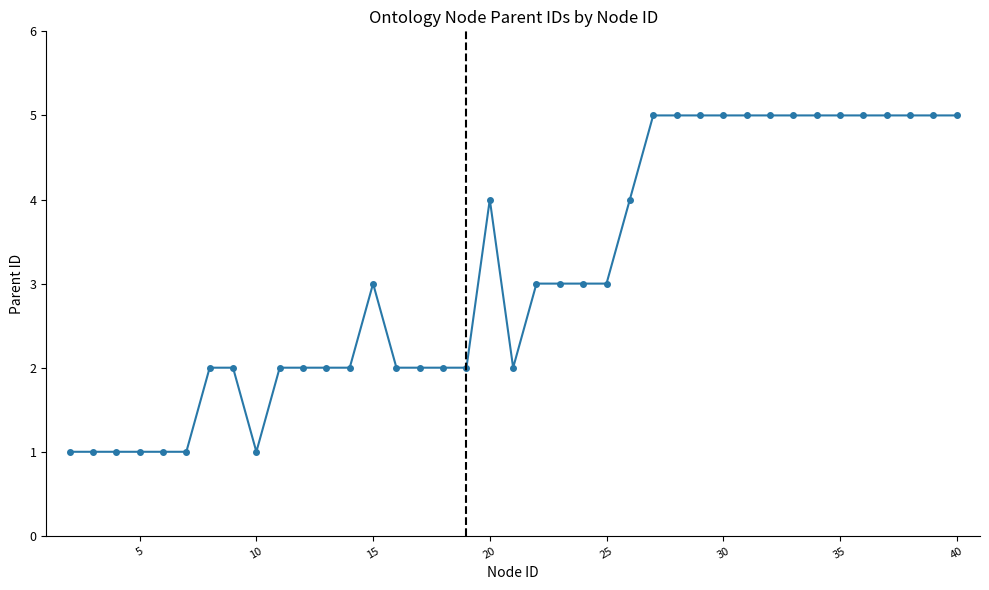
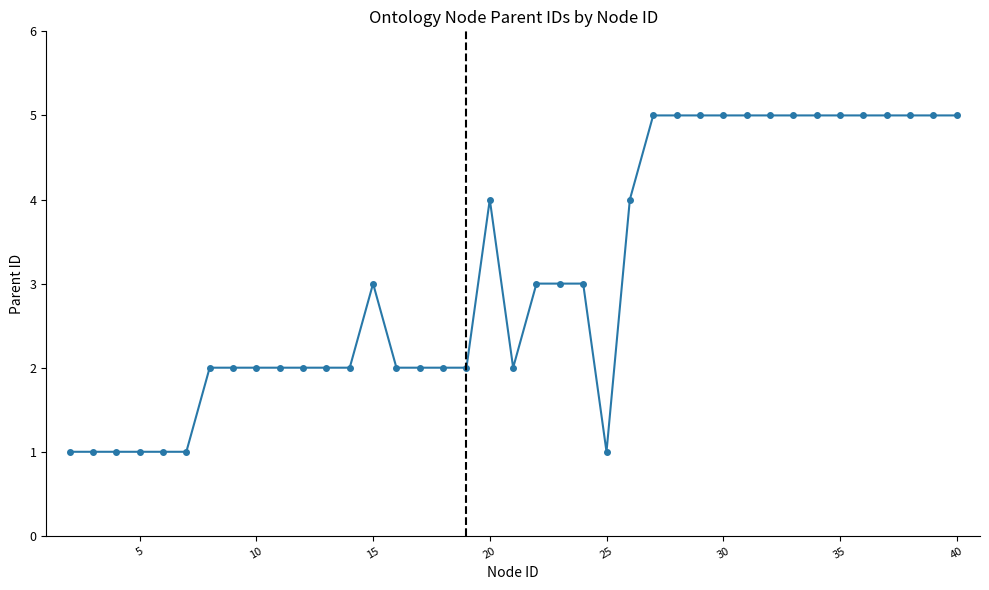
  {
    "5": 1,
-   "10": 1,
+   "10": 2,
    "15": 3,
    "20": 4,
-   "25": 3,
+   "25": 1,
    "30": 5,
    "35": 5,
    "40": 5
  }
